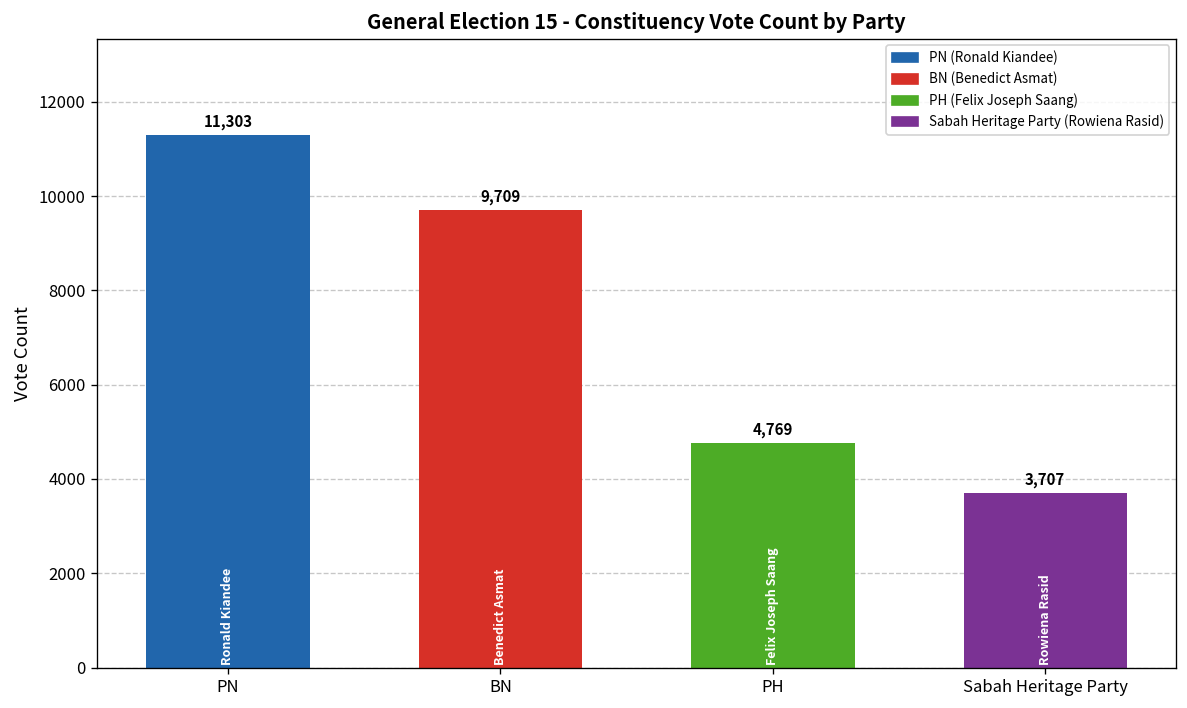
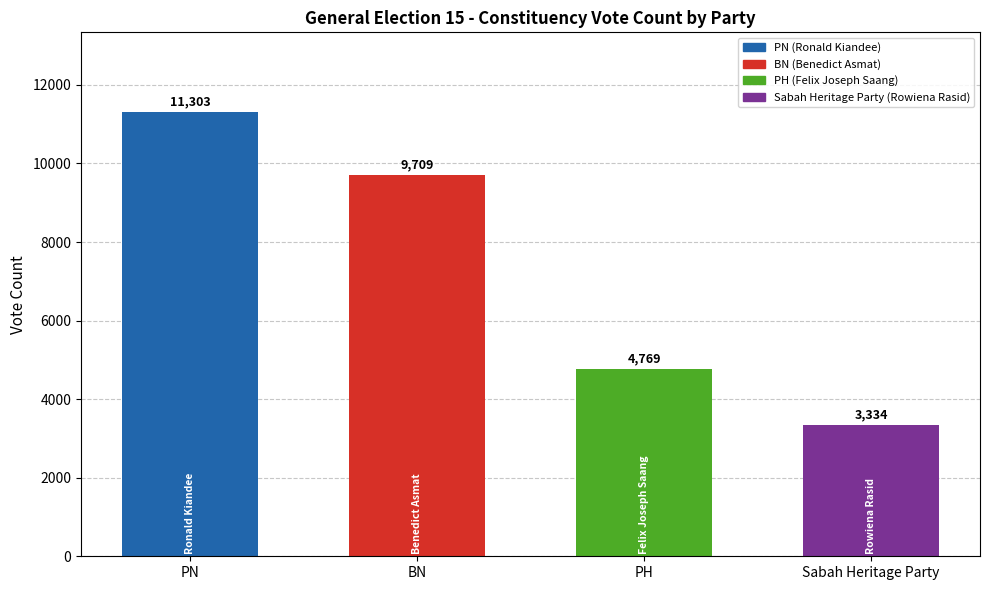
  {
    "PN": "11,303",
    "BN": "9,709",
    "PH": "4,769",
-   "Sabah Heritage Party": "3,707"
+   "Sabah Heritage Party": "3,334"
  }
